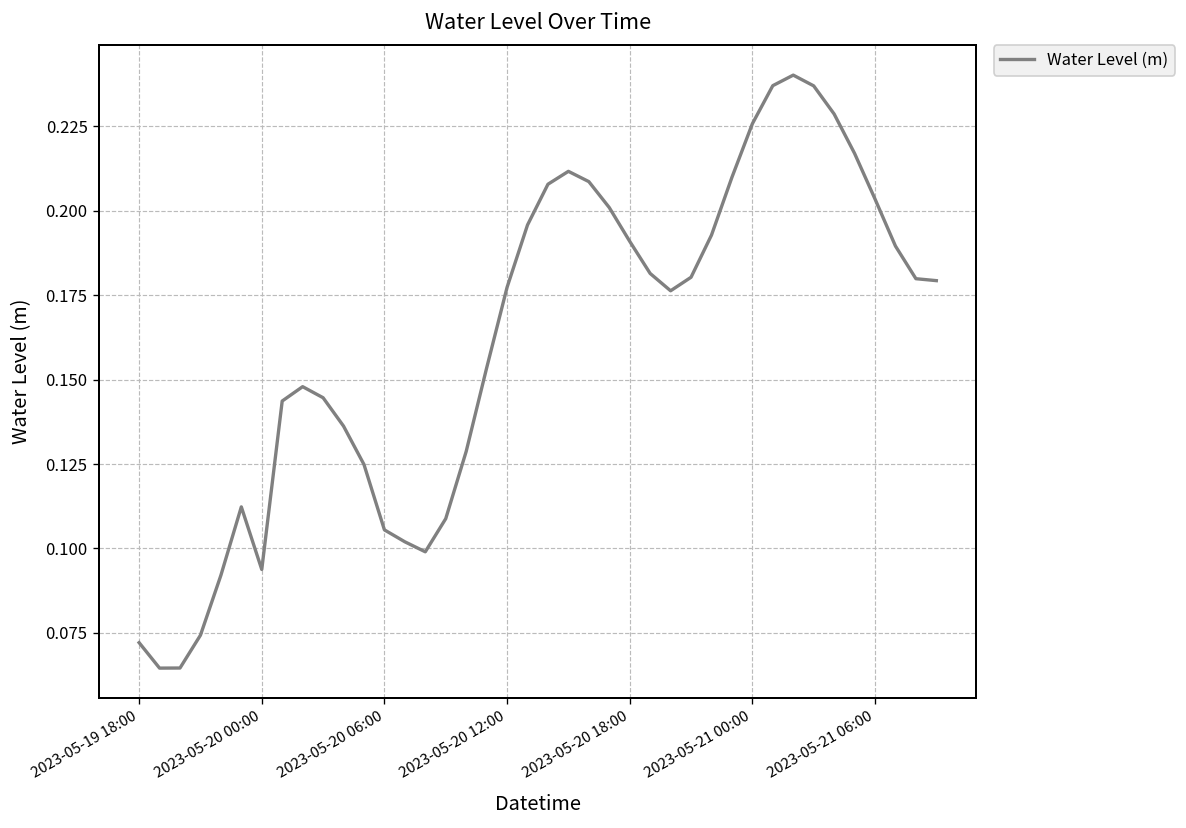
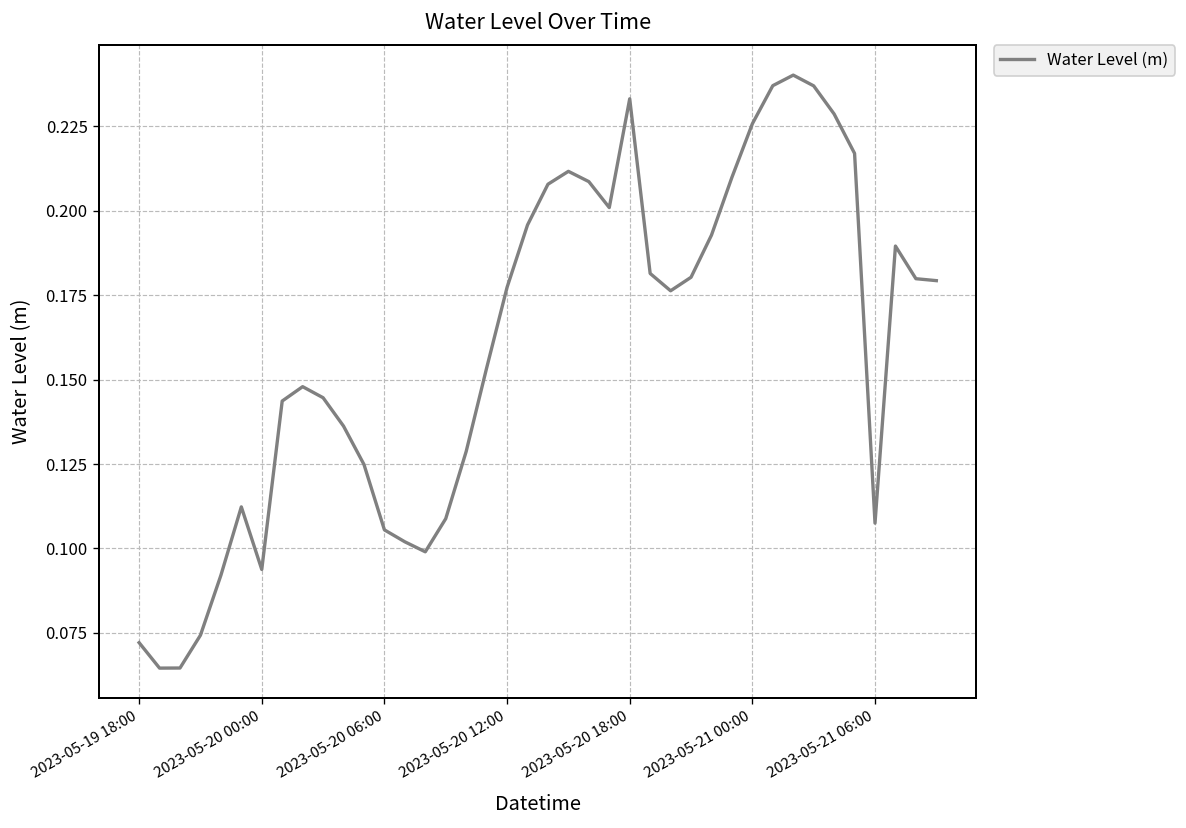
  {
    "2023-05-19 18:00": 0.072,
    "2023-05-20 00:00": 0.094,
    "2023-05-20 06:00": 0.106,
    "2023-05-20 12:00": 0.177,
-   "2023-05-20 18:00": 0.191,
+   "2023-05-20 18:00": 0.233,
    "2023-05-21 00:00": 0.226,
-   "2023-05-21 06:00": 0.204
+   "2023-05-21 06:00": 0.108
  }
